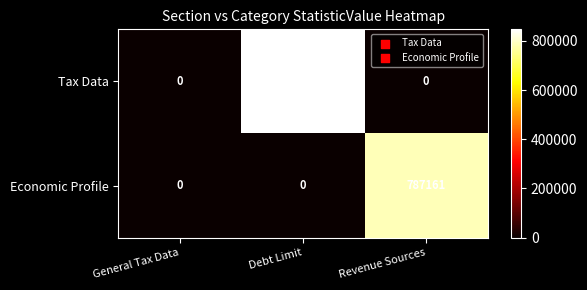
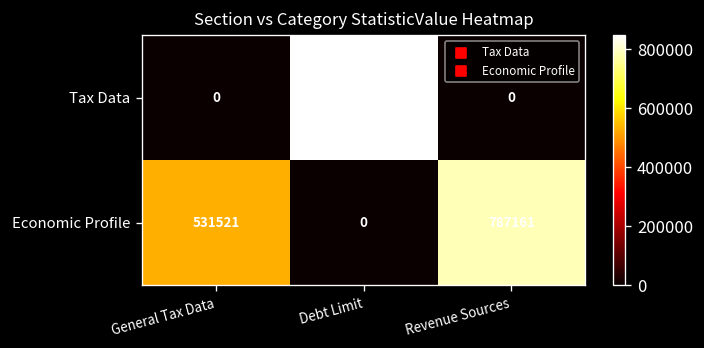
  {
    "Tax Data": {
      "General Tax Data": 0,
      "Revenue Sources": 0
    },
    "Economic Profile": {
-     "General Tax Data": 0,
+     "General Tax Data": 531521,
      "Debt Limit": 0,
      "Revenue Sources": 787161
    }
  }
